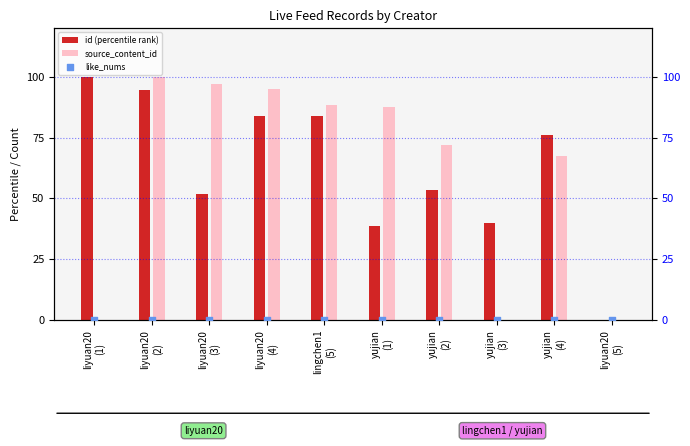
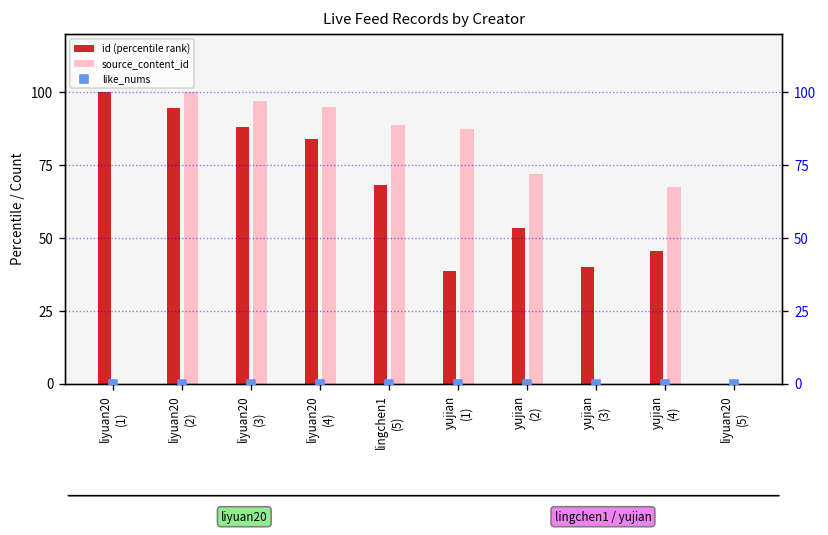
  {
    "id (percentile rank)": {
      "liyuan20 (1)": 100,
      "liyuan20 (2)": 95,
-     "liyuan20 (3)": 52,
+     "liyuan20 (3)": 88,
      "liyuan20 (4)": 84,
-     "lingchen1 (5)": 84,
+     "lingchen1 (5)": 68,
      "yujian (1)": 39,
      "yujian (2)": 53,
      "yujian (3)": 40,
-     "yujian (4)": 76,
+     "yujian (4)": 45,
      "liyuan20 (5)": 0
    },
    "source_content_id": {
      "liyuan20 (1)": 0,
      "liyuan20 (2)": 100,
      "liyuan20 (3)": 97,
      "liyuan20 (4)": 95,
      "lingchen1 (5)": 89,
      "yujian (1)": 87,
      "yujian (2)": 72,
      "yujian (3)": 0,
      "yujian (4)": 68,
      "liyuan20 (5)": 0
    }
  }
